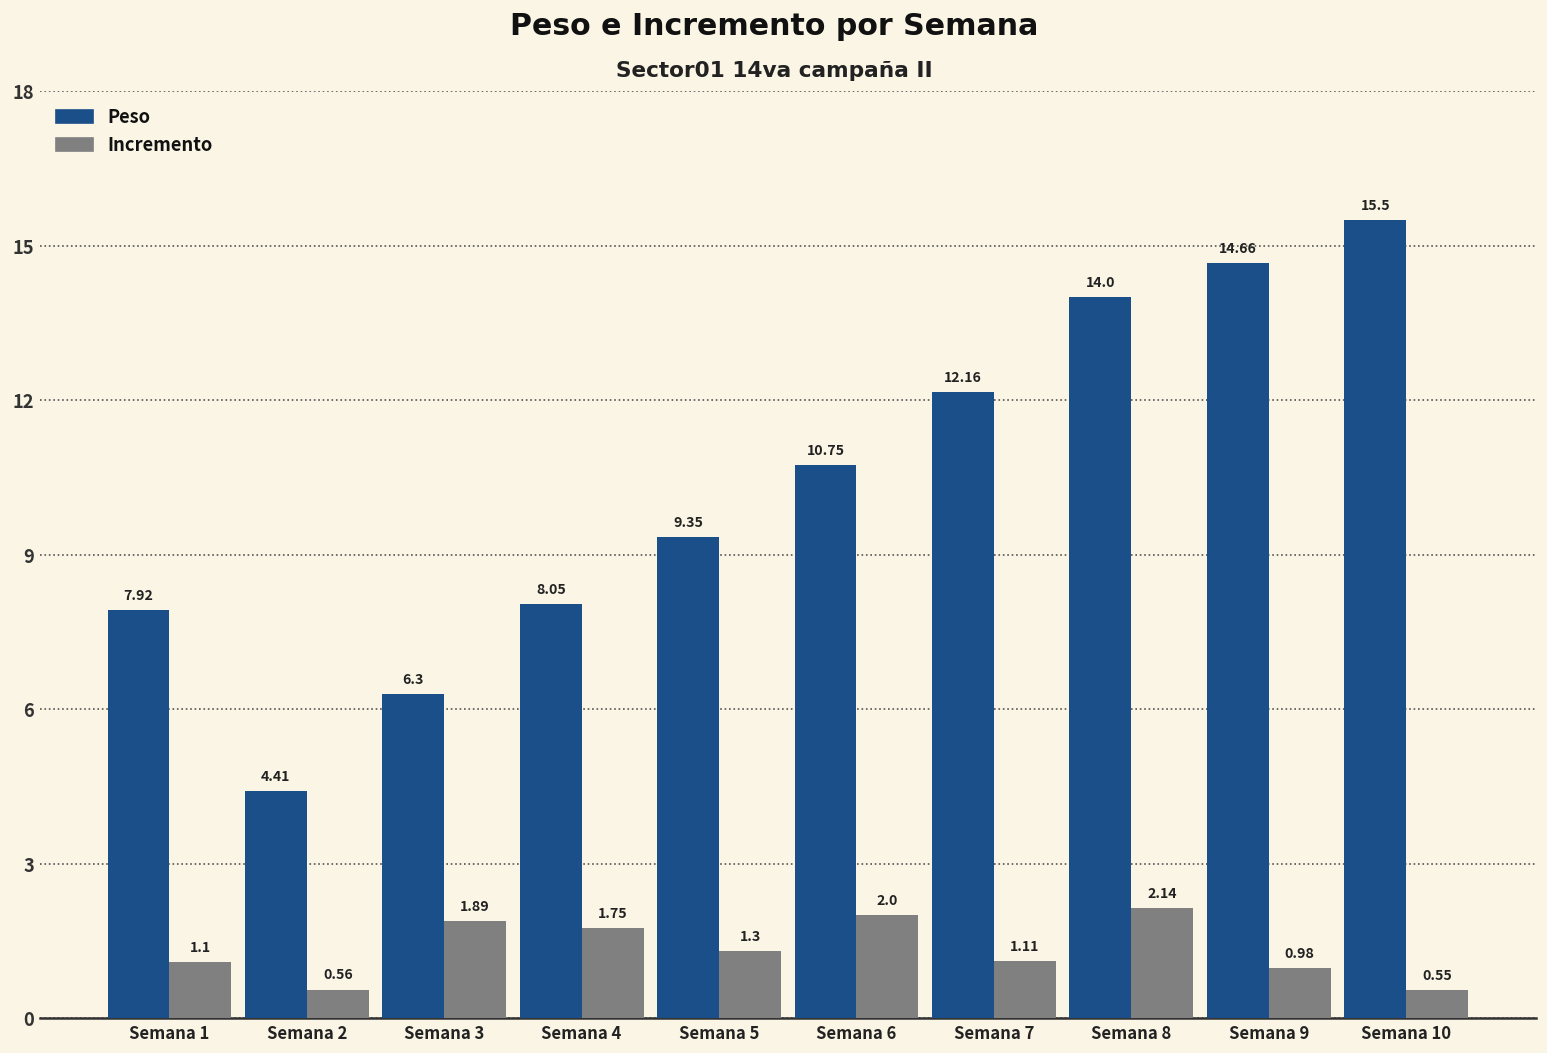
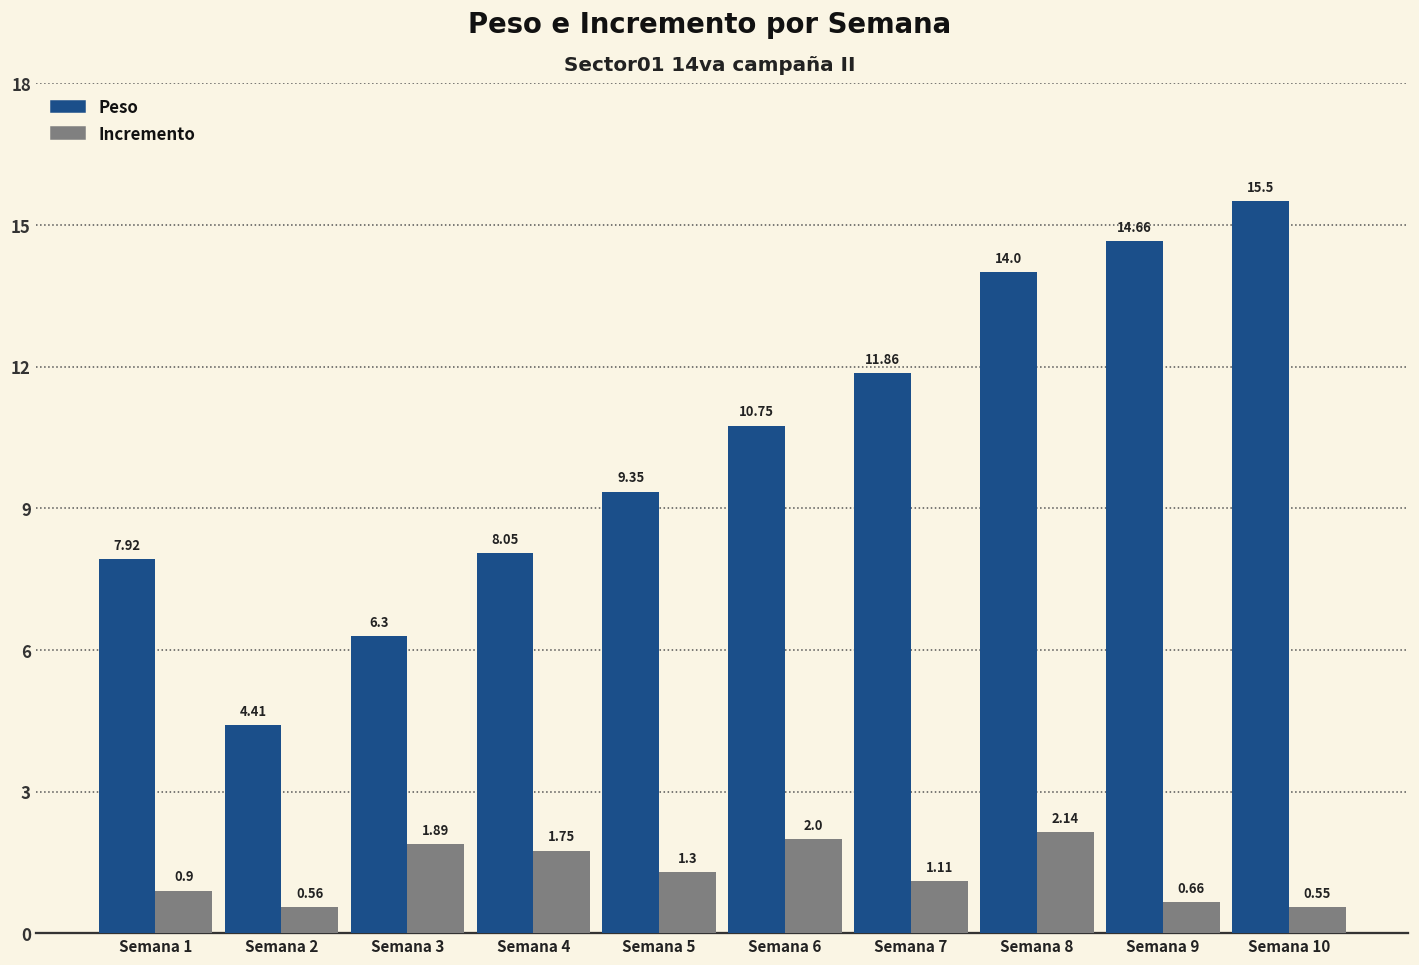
  {
    "Peso": {
      "Semana 1": 7.92,
      "Semana 2": 4.41,
      "Semana 3": 6.3,
      "Semana 4": 8.05,
      "Semana 5": 9.35,
      "Semana 6": 10.75,
-     "Semana 7": 12.16,
+     "Semana 7": 11.86,
      "Semana 8": 14.0,
      "Semana 9": 14.66,
      "Semana 10": 15.5
    },
    "Incremento": {
-     "Semana 1": 1.1,
+     "Semana 1": 0.9,
      "Semana 2": 0.56,
      "Semana 3": 1.89,
      "Semana 4": 1.75,
      "Semana 5": 1.3,
      "Semana 6": 2.0,
      "Semana 7": 1.11,
      "Semana 8": 2.14,
-     "Semana 9": 0.98,
+     "Semana 9": 0.66,
      "Semana 10": 0.55
    }
  }
